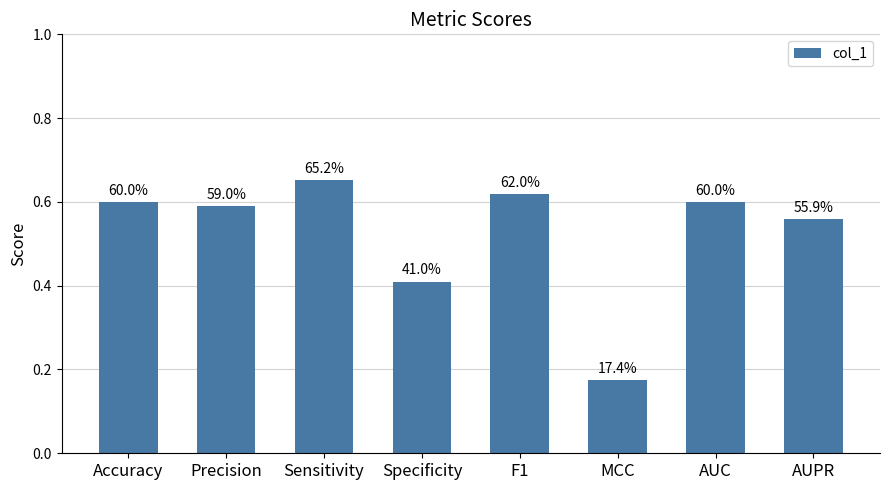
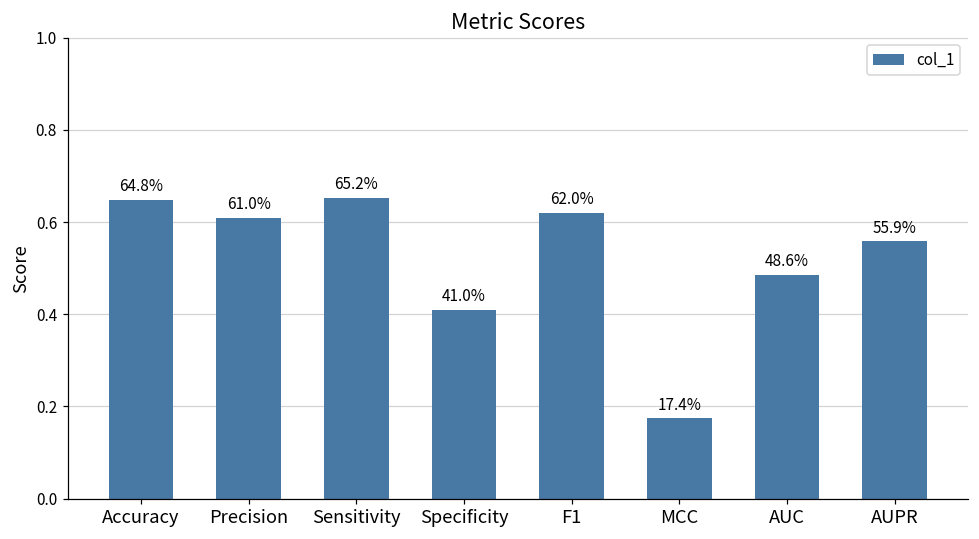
  {
-   "Accuracy": "60.0%",
-   "Precision": "59.0%",
+   "Accuracy": "64.8%",
+   "Precision": "61.0%",
    "Sensitivity": "65.2%",
    "Specificity": "41.0%",
    "F1": "62.0%",
    "MCC": "17.4%",
-   "AUC": "60.0%",
+   "AUC": "48.6%",
    "AUPR": "55.9%"
  }
